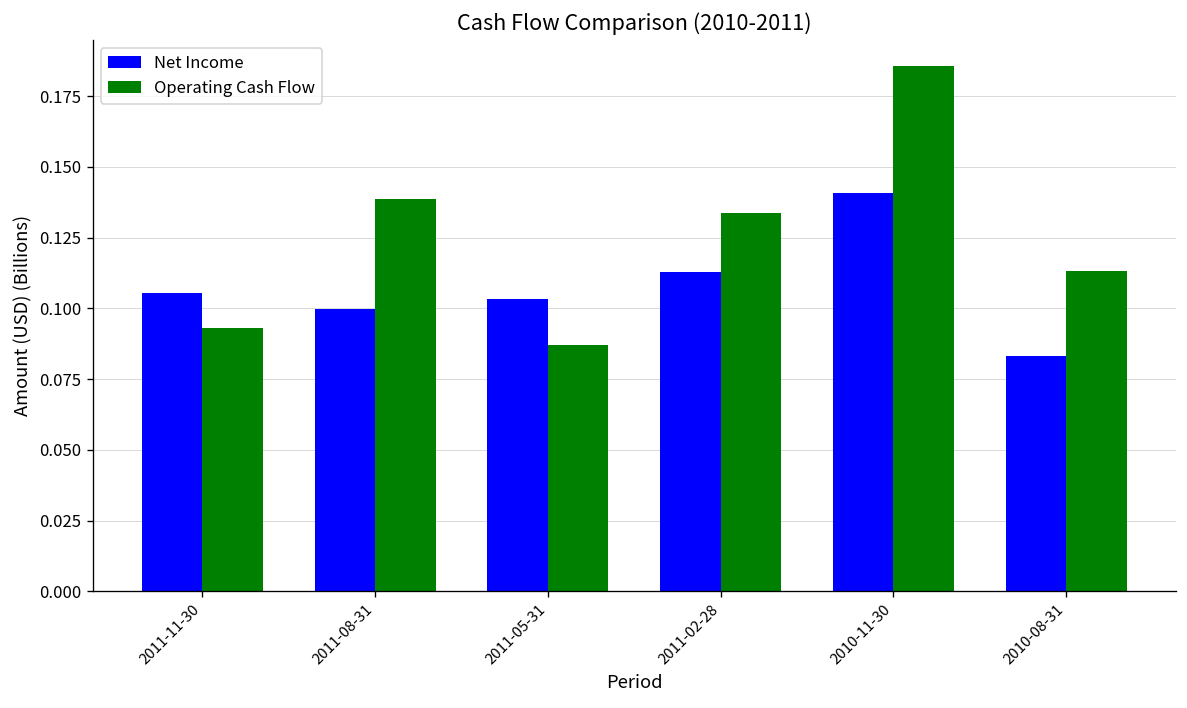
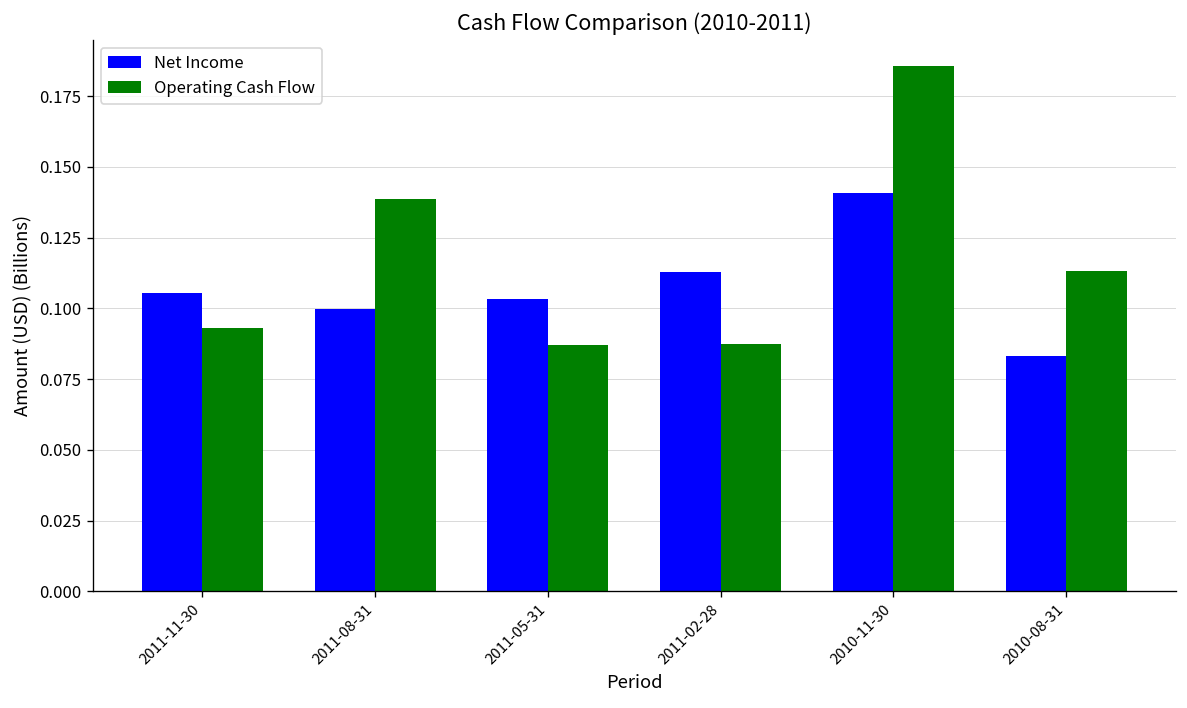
  {
    "Net Income": {
      "2011-11-30": 0.105,
      "2011-08-31": 0.100,
      "2011-05-31": 0.103,
      "2011-02-28": 0.113,
      "2010-11-30": 0.141,
      "2010-08-31": 0.083
    },
    "Operating Cash Flow": {
      "2011-11-30": 0.093,
      "2011-08-31": 0.139,
      "2011-05-31": 0.087,
-     "2011-02-28": 0.134,
+     "2011-02-28": 0.087,
      "2010-11-30": 0.186,
      "2010-08-31": 0.113
    }
  }
